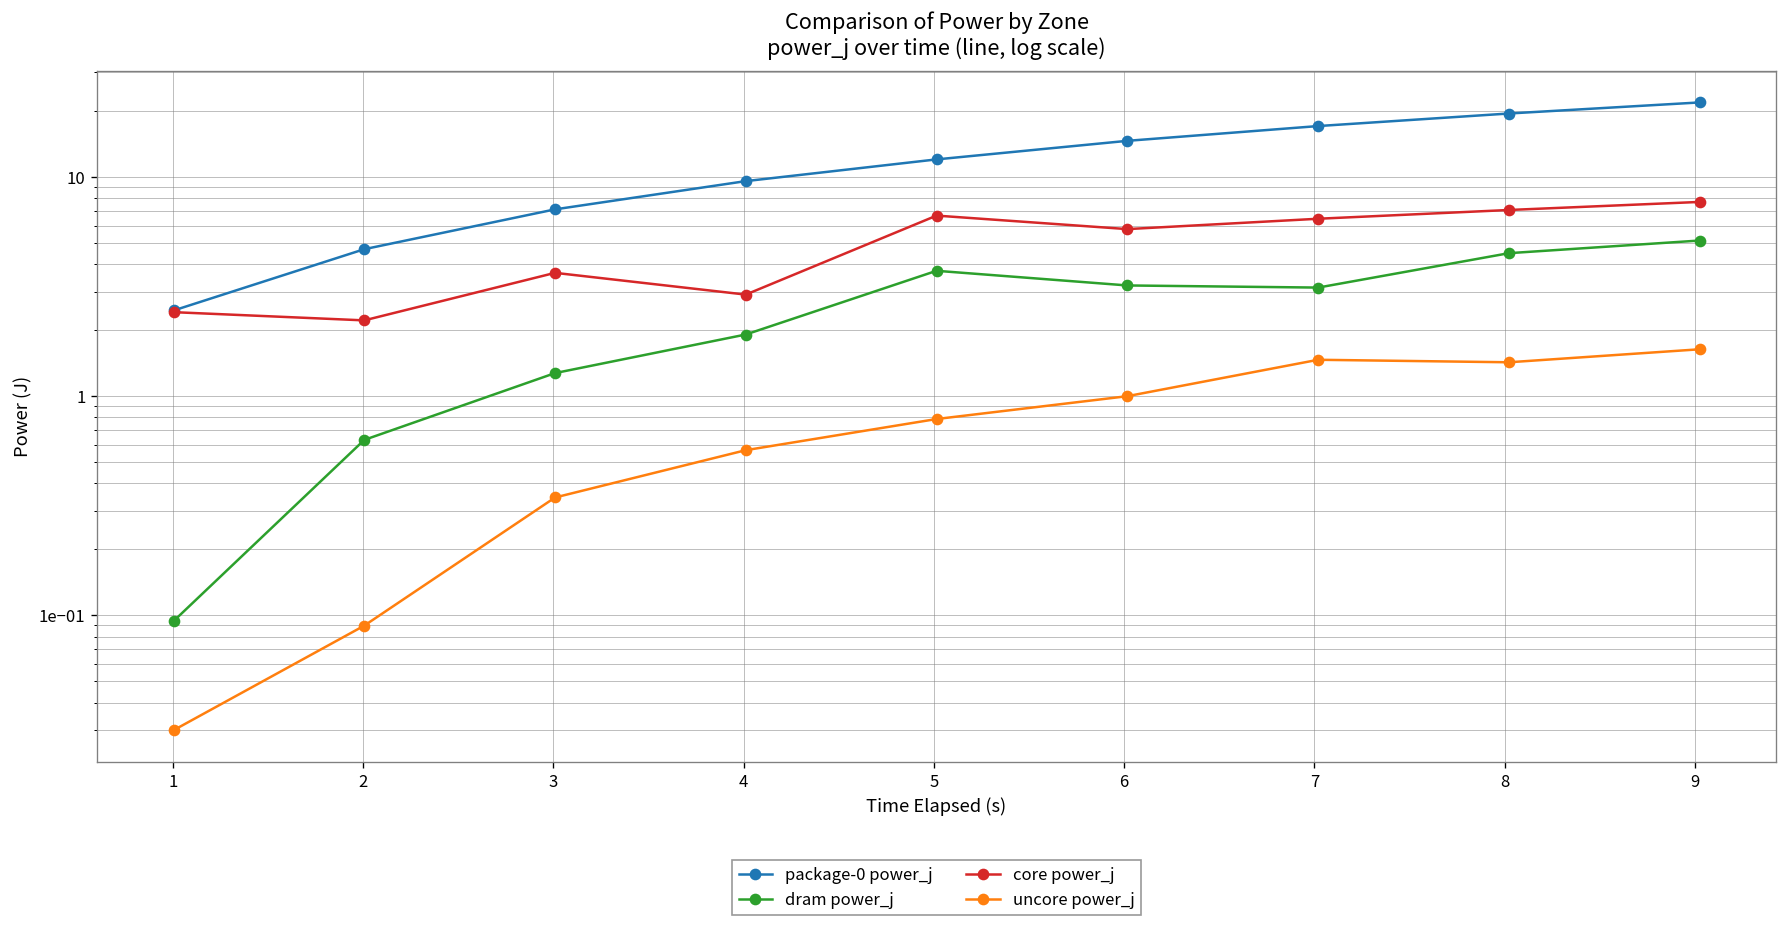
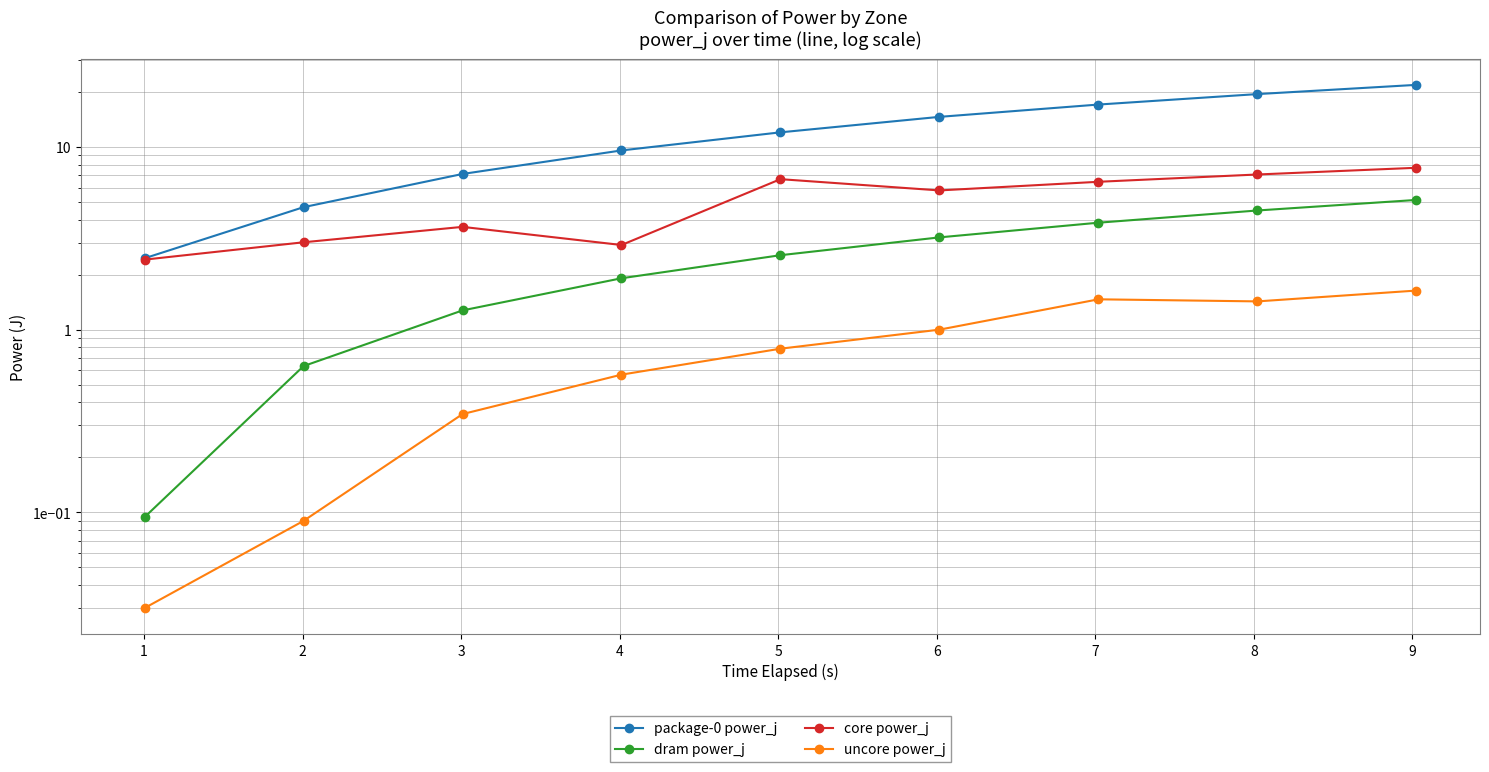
  {
    "package-0 power_j": {
      "2": 4.7,
      "3": 7.1,
      "4": 10,
      "5": 12,
      "6": 15,
      "7": 17
    },
    "dram power_j": {
      "1": 0.09,
      "2": 0.63,
      "3": 1.3,
      "4": 1.9,
-     "5": 3.7,
+     "5": 2.6,
      "6": 3.2,
-     "7": 3.1
+     "7": 3.9
    },
    "core power_j": {
-     "2": 2.2,
+     "2": 3.0,
      "3": 3.7,
      "4": 2.9,
      "5": 6.7,
      "6": 5.8,
      "7": 6.5
    },
    "uncore power_j": {
      "1": 0.030,
      "2": 0.09,
      "3": 0.34,
      "4": 0.57,
      "5": 0.8,
      "6": 1.0,
      "7": 1.5
    }
  }
